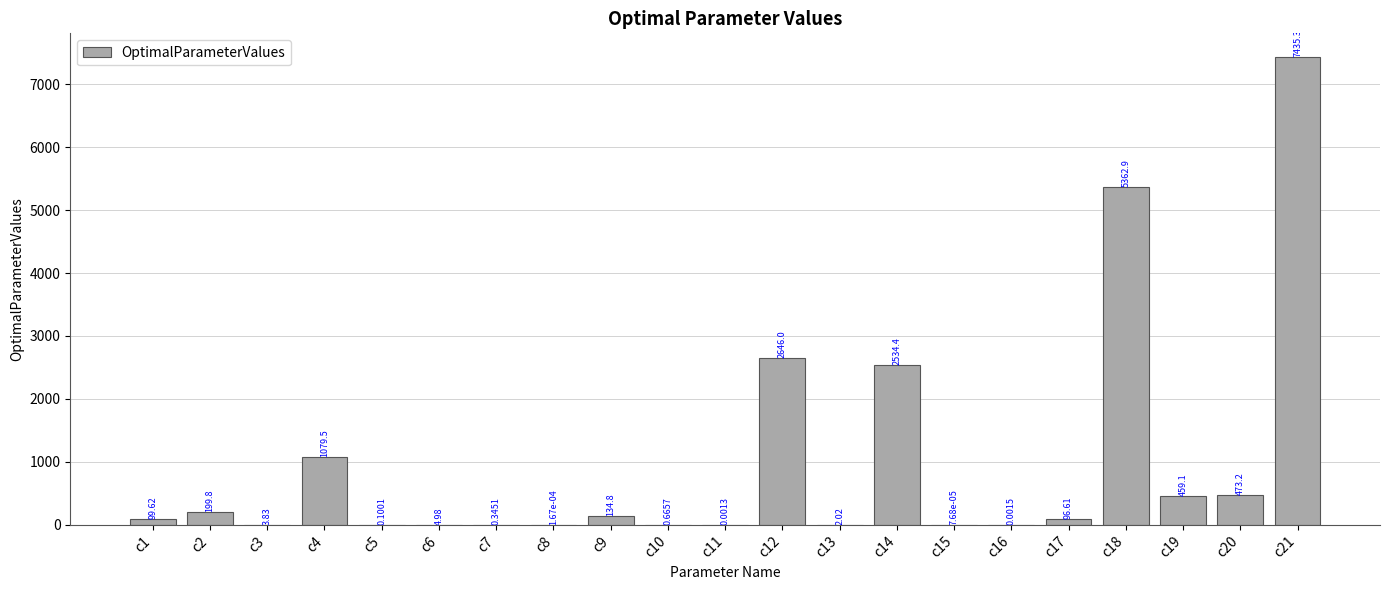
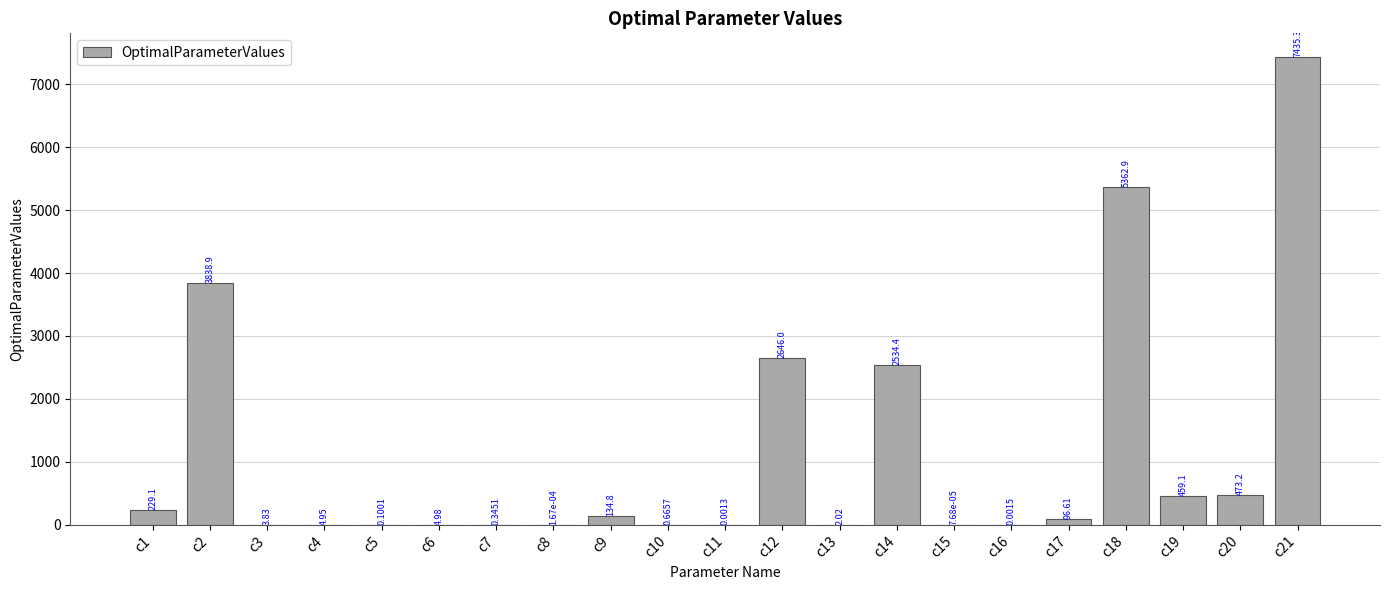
  {
-   "c1": "99.62",
-   "c2": "199.8",
+   "c1": "229.1",
+   "c2": "3838.9",
    "c3": "3.83",
-   "c4": "1079.5",
+   "c4": "4.95",
    "c5": "0.1001",
    "c6": "4.98",
    "c7": "0.3451",
    "c8": "1.67e-04",
    "c9": "134.8",
    "c10": "0.6657",
    "c11": "0.0013",
    "c12": "2646.0",
    "c13": "2.02",
    "c14": "2534.4",
    "c15": "7.68e-05",
    "c16": "0.0015",
    "c17": "96.61",
    "c18": "5362.9",
    "c19": "459.1",
    "c20": "473.2",
    "c21": "7435.3"
  }
